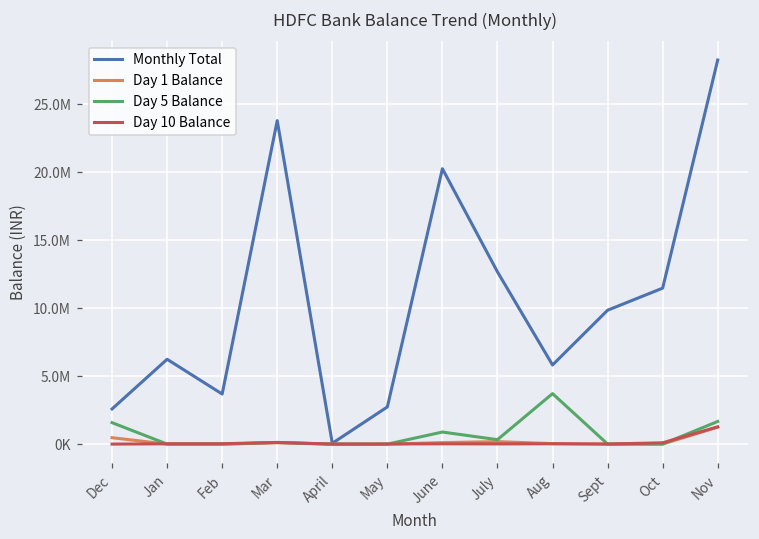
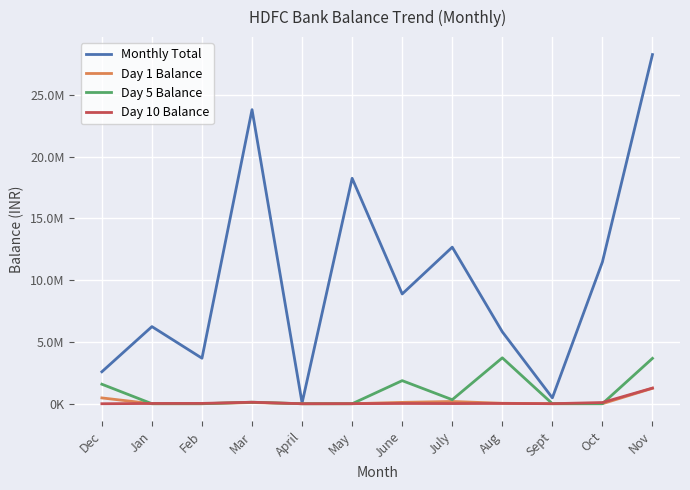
  {
    "Monthly Total": {
      "Dec": 2600000,
      "Jan": 6200000,
      "Feb": 3700000,
      "Mar": 23800000,
-     "May": 2700000,
-     "June": 20300000,
+     "May": 18200000,
+     "June": 8900000,
      "July": 12700000,
      "Aug": 5800000,
-     "Sept": 9800000,
+     "Sept": 500000,
      "Oct": 11500000,
      "Nov": 28300000
    },
    "Day 5 Balance": {
      "Dec": 1600000,
-     "June": 900000,
+     "June": 1900000,
      "Aug": 3700000,
-     "Nov": 1700000
+     "Nov": 3700000
    }
  }
